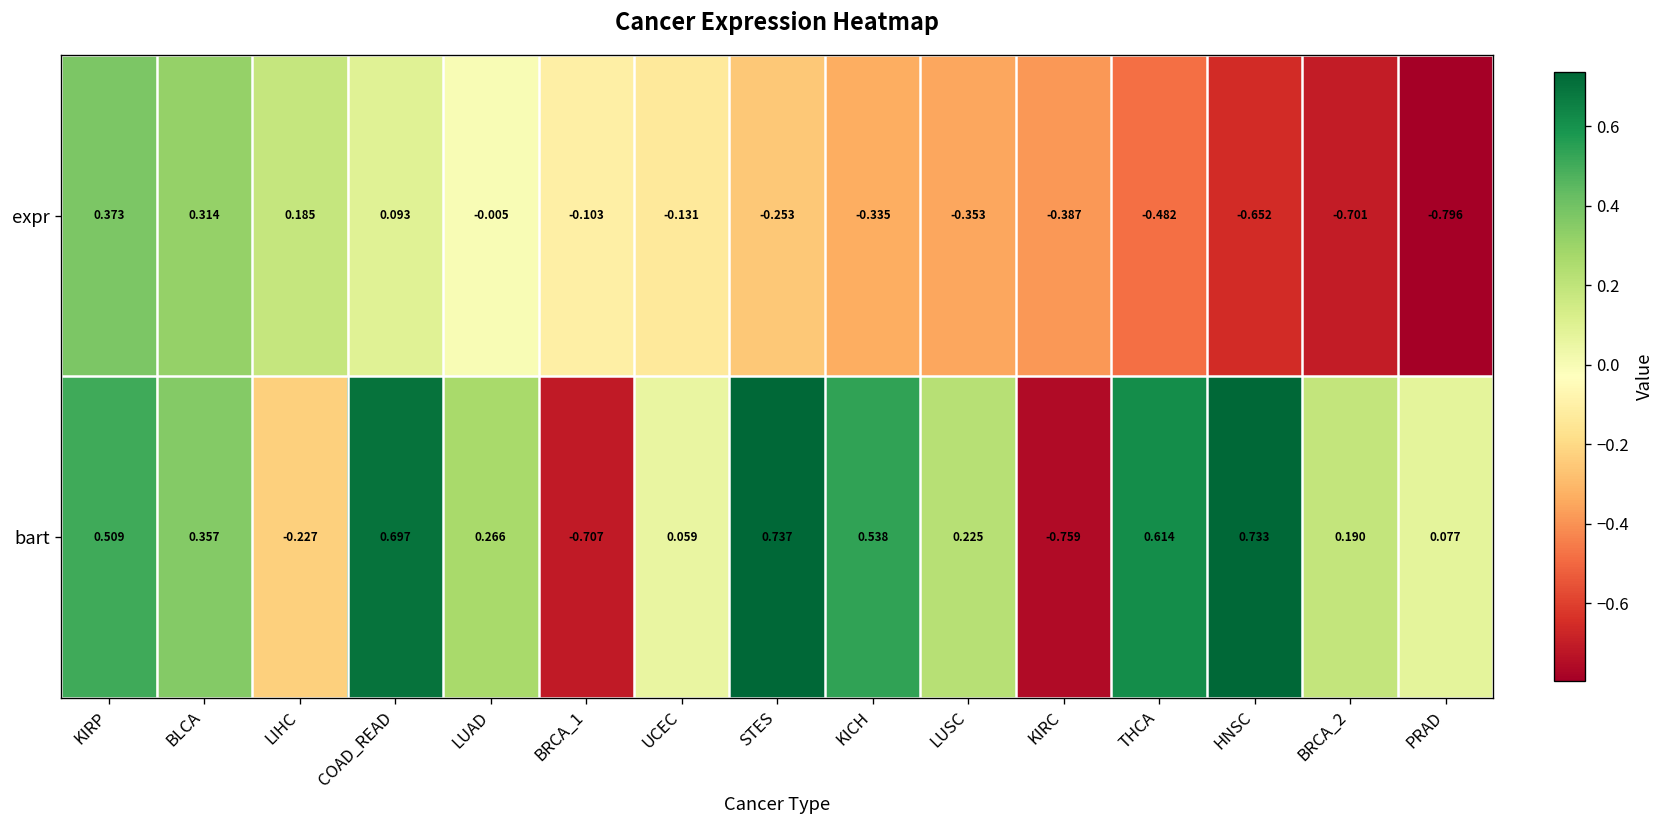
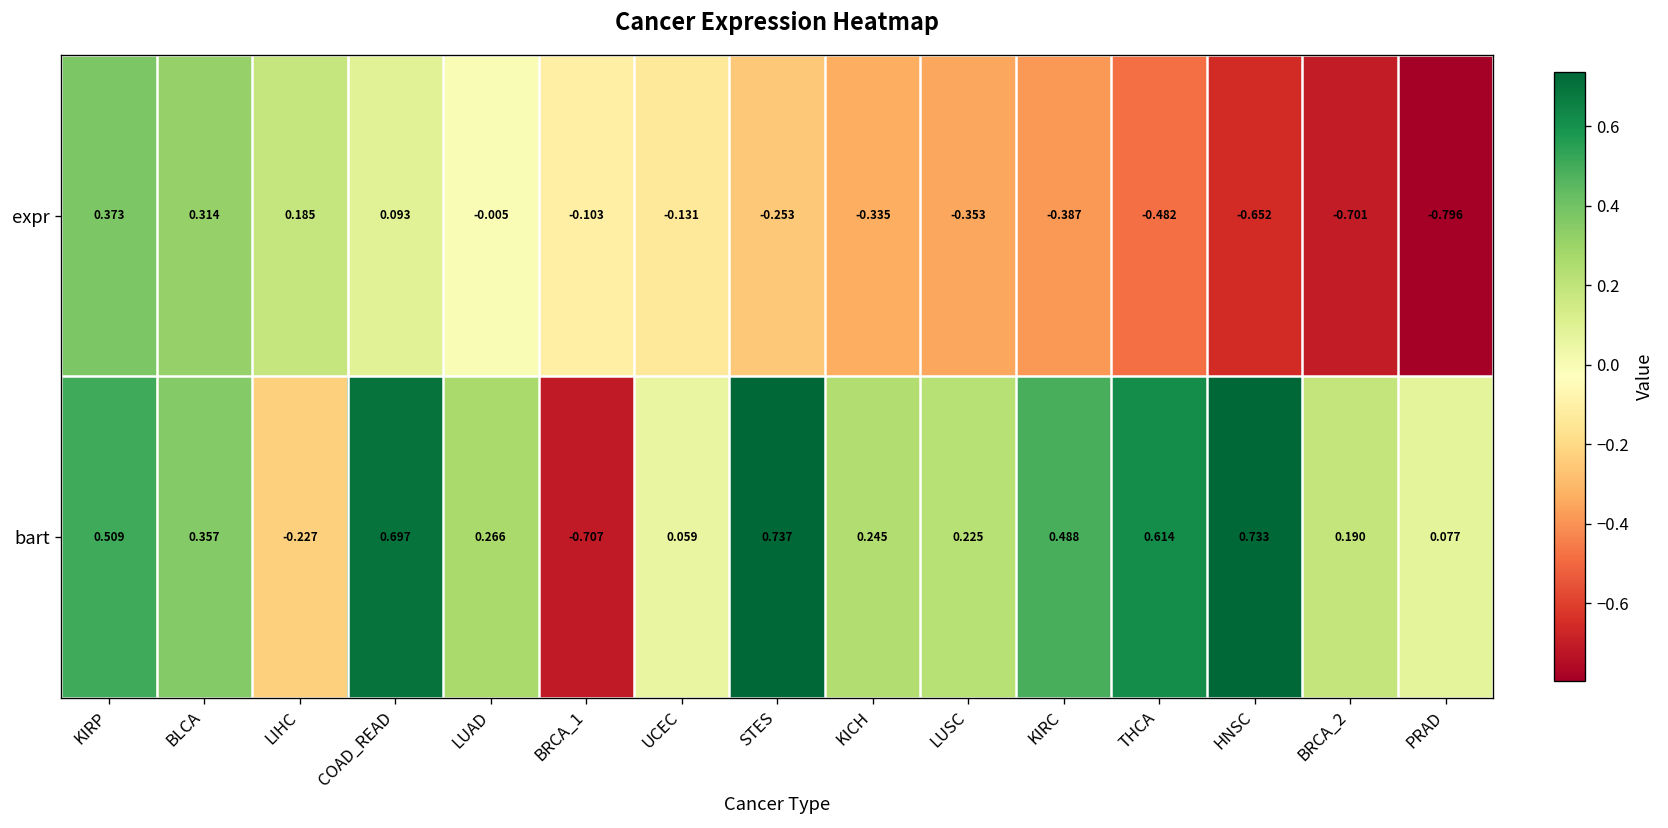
  {
    "expr": {
      "KIRP": 0.373,
      "BLCA": 0.314,
      "LIHC": 0.185,
      "COAD_READ": 0.093,
      "LUAD": -0.005,
      "BRCA_1": -0.103,
      "UCEC": -0.131,
      "STES": -0.253,
      "KICH": -0.335,
      "LUSC": -0.353,
      "KIRC": -0.387,
      "THCA": -0.482,
      "HNSC": -0.652,
      "BRCA_2": -0.701,
      "PRAD": -0.796
    },
    "bart": {
      "KIRP": 0.509,
      "BLCA": 0.357,
      "LIHC": -0.227,
      "COAD_READ": 0.697,
      "LUAD": 0.266,
      "BRCA_1": -0.707,
      "UCEC": 0.059,
      "STES": 0.737,
-     "KICH": 0.538,
+     "KICH": 0.245,
      "LUSC": 0.225,
-     "KIRC": -0.759,
+     "KIRC": 0.488,
      "THCA": 0.614,
      "HNSC": 0.733,
      "BRCA_2": 0.190,
      "PRAD": 0.077
    }
  }
